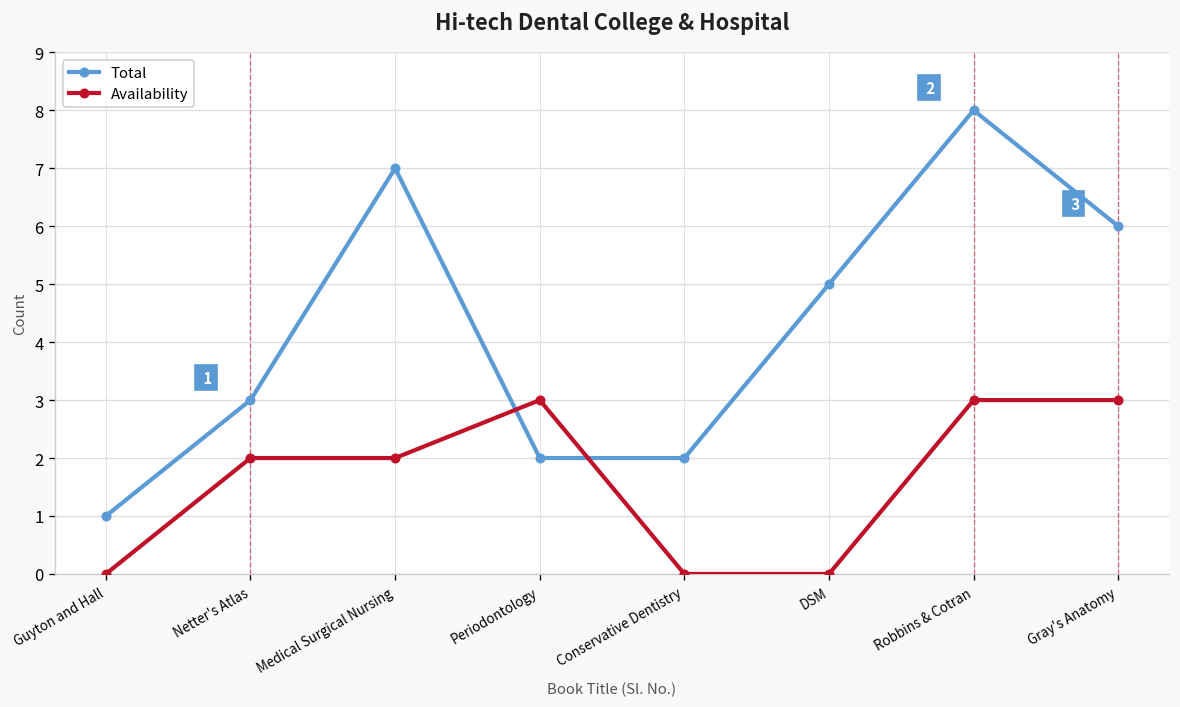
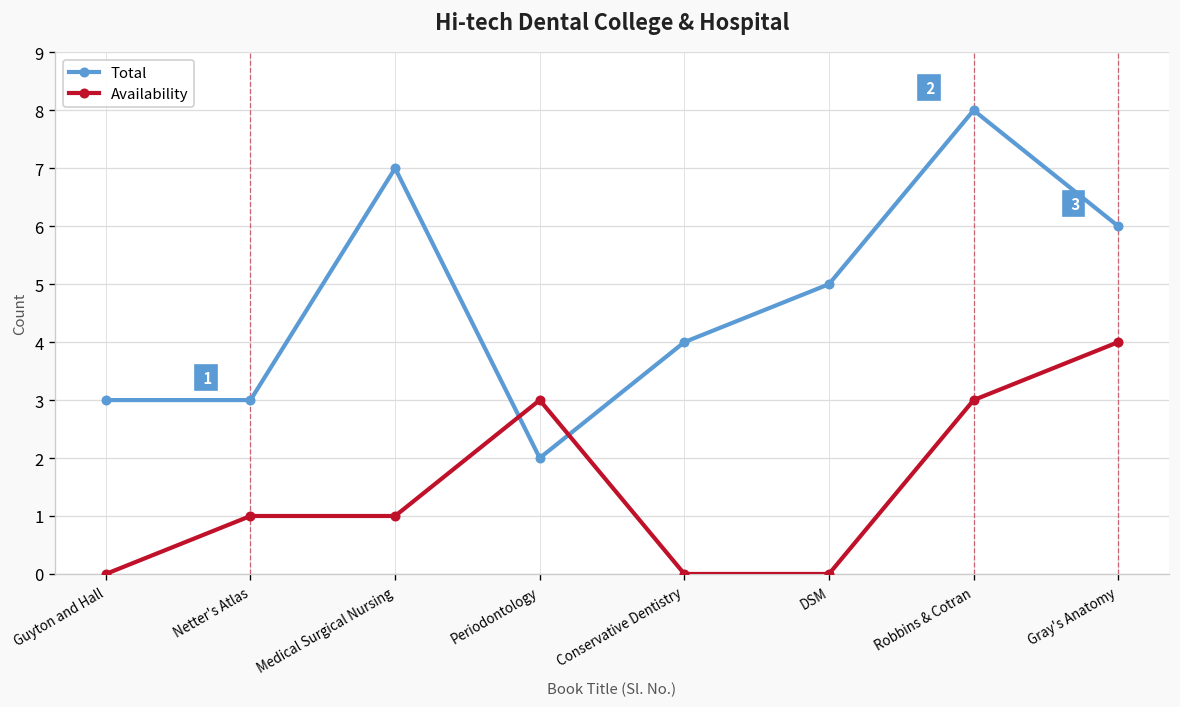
  {
    "Total": {
-     "Guyton and Hall": 1,
+     "Guyton and Hall": 3,
      "Netter's Atlas": 3,
      "Medical Surgical Nursing": 7,
      "Periodontology": 2,
-     "Conservative Dentistry": 2,
+     "Conservative Dentistry": 4,
      "DSM": 5,
      "Robbins & Cotran": 8,
      "Gray's Anatomy": 6
    },
    "Availability": {
      "Guyton and Hall": 0,
-     "Netter's Atlas": 2,
-     "Medical Surgical Nursing": 2,
+     "Netter's Atlas": 1,
+     "Medical Surgical Nursing": 1,
      "Periodontology": 3,
      "Conservative Dentistry": 0,
      "DSM": 0,
      "Robbins & Cotran": 3,
-     "Gray's Anatomy": 3
+     "Gray's Anatomy": 4
    }
  }
